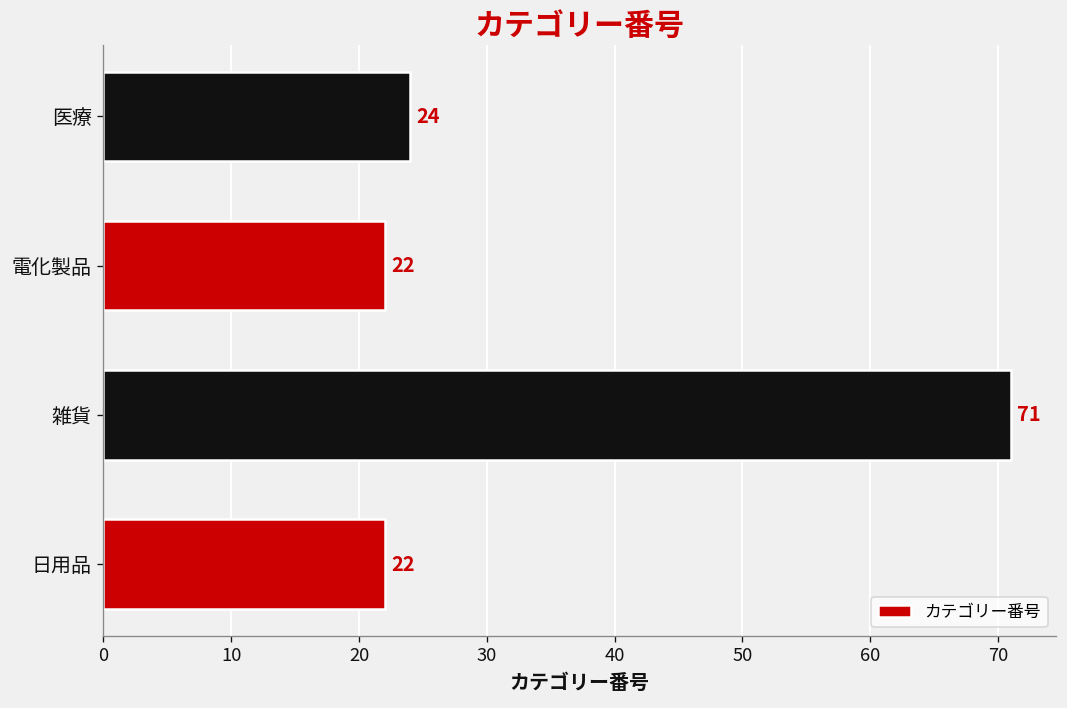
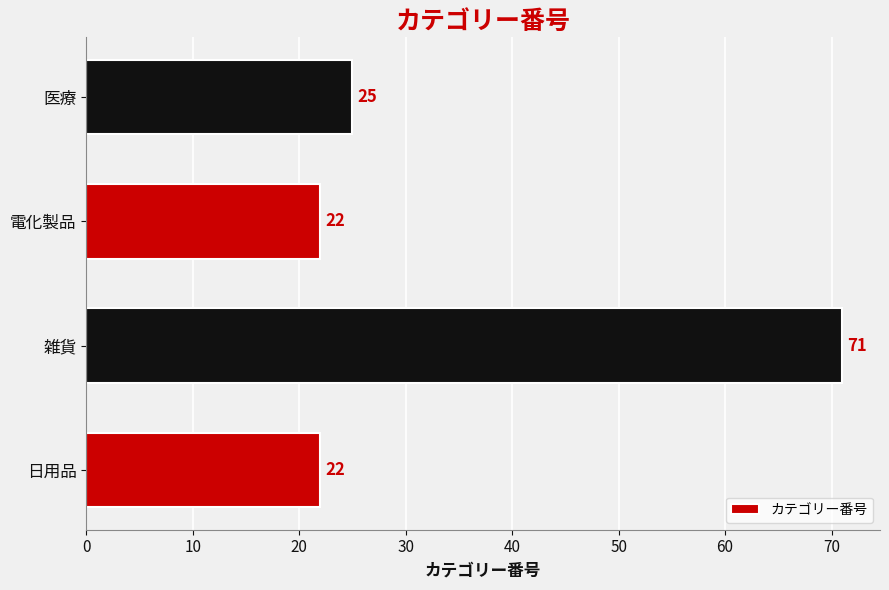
  {
-   "医療": 24,
+   "医療": 25,
    "電化製品": 22,
    "雑貨": 71,
    "日用品": 22
  }
